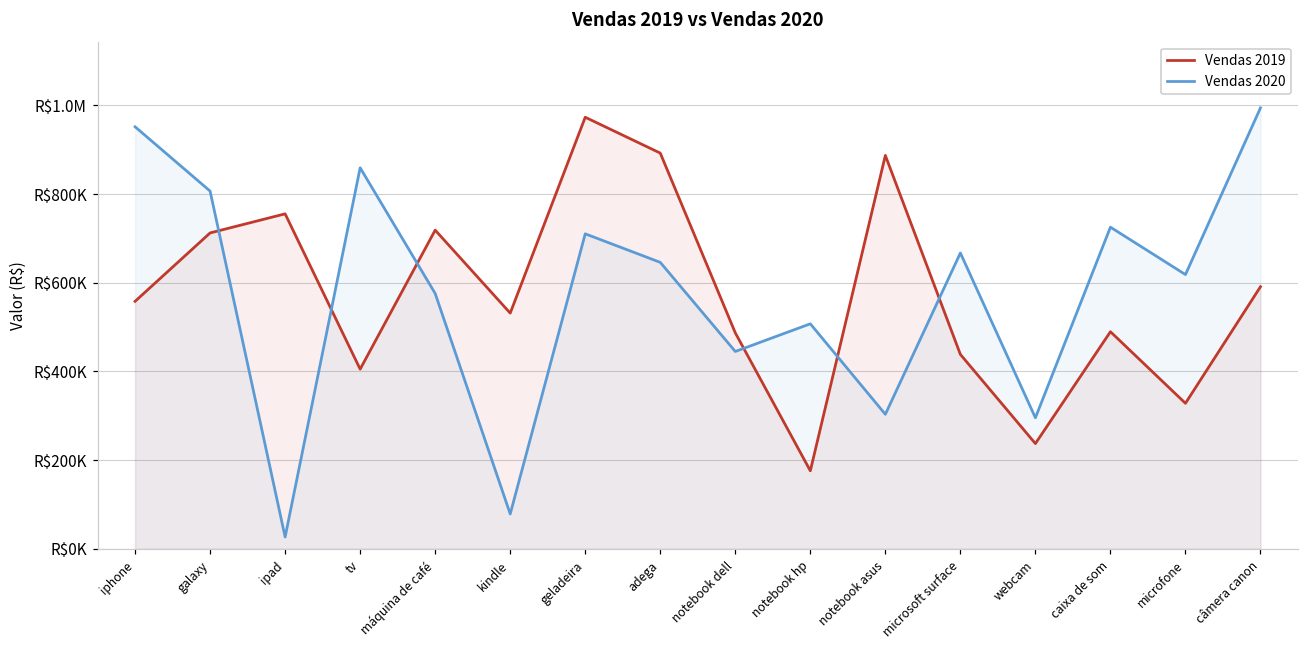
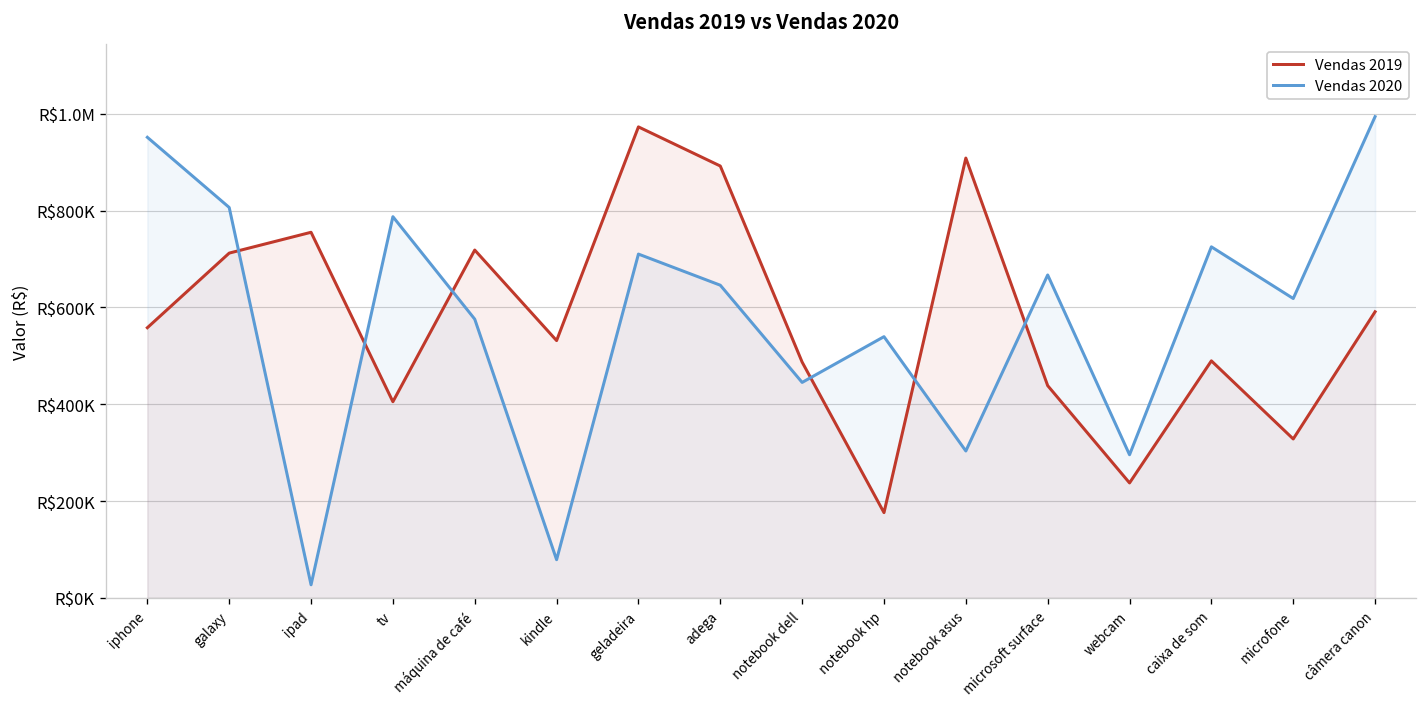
  {
    "Vendas 2019": {
      "iphone": "R$560000",
      "galaxy": "R$710000",
      "ipad": "R$760000",
      "tv": "R$410000",
      "máquina de café": "R$720000",
      "kindle": "R$530000",
      "geladeira": "R$970000",
      "adega": "R$890000",
      "notebook dell": "R$490000",
      "notebook hp": "R$180000",
-     "notebook asus": "R$890000",
+     "notebook asus": "R$910000",
      "microsoft surface": "R$440000",
      "webcam": "R$240000",
      "caixa de som": "R$490000",
      "microfone": "R$330000",
      "câmera canon": "R$590000"
    },
    "Vendas 2020": {
      "iphone": "R$950000",
      "galaxy": "R$810000",
      "ipad": "R$30000",
-     "tv": "R$860000",
+     "tv": "R$790000",
      "máquina de café": "R$580000",
      "kindle": "R$80000",
      "geladeira": "R$710000",
      "adega": "R$650000",
      "notebook dell": "R$450000",
-     "notebook hp": "R$510000",
+     "notebook hp": "R$540000",
      "notebook asus": "R$300000",
      "microsoft surface": "R$670000",
      "webcam": "R$300000",
      "caixa de som": "R$730000",
      "microfone": "R$620000",
      "câmera canon": "R$990000"
    }
  }
